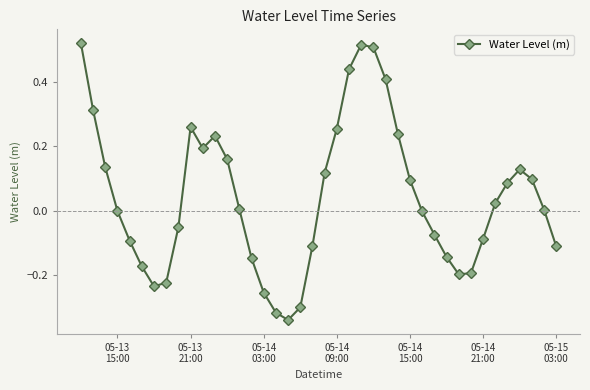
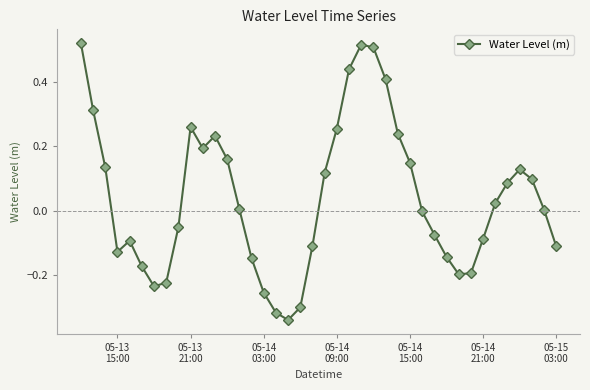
  {
-   "05-13 15:00": 0.00,
+   "05-13 15:00": -0.13,
    "05-13 21:00": 0.26,
    "05-14 03:00": -0.25,
    "05-14 09:00": 0.26,
-   "05-14 15:00": 0.10,
+   "05-14 15:00": 0.15,
    "05-14 21:00": -0.09,
    "05-15 03:00": -0.11
  }
